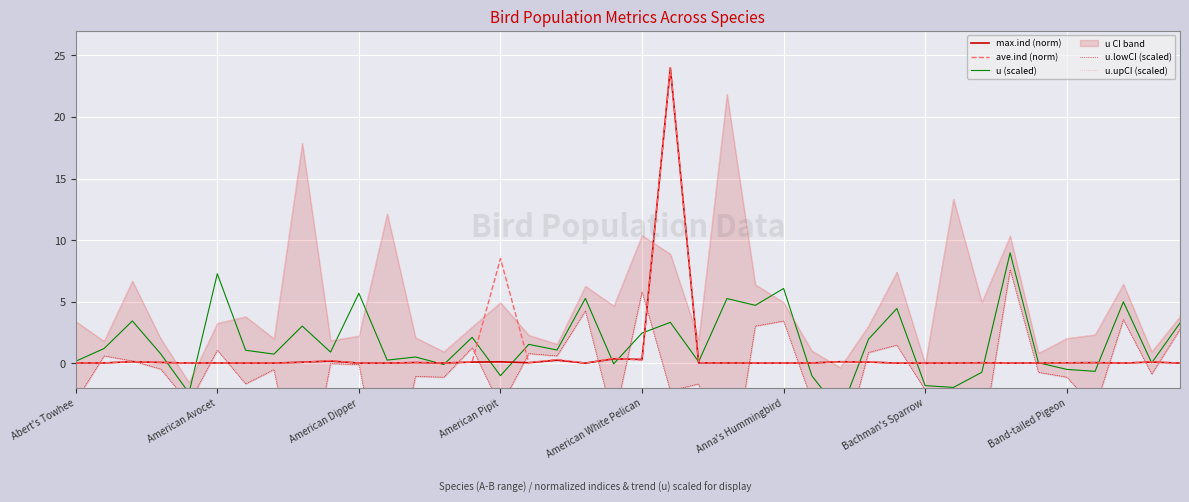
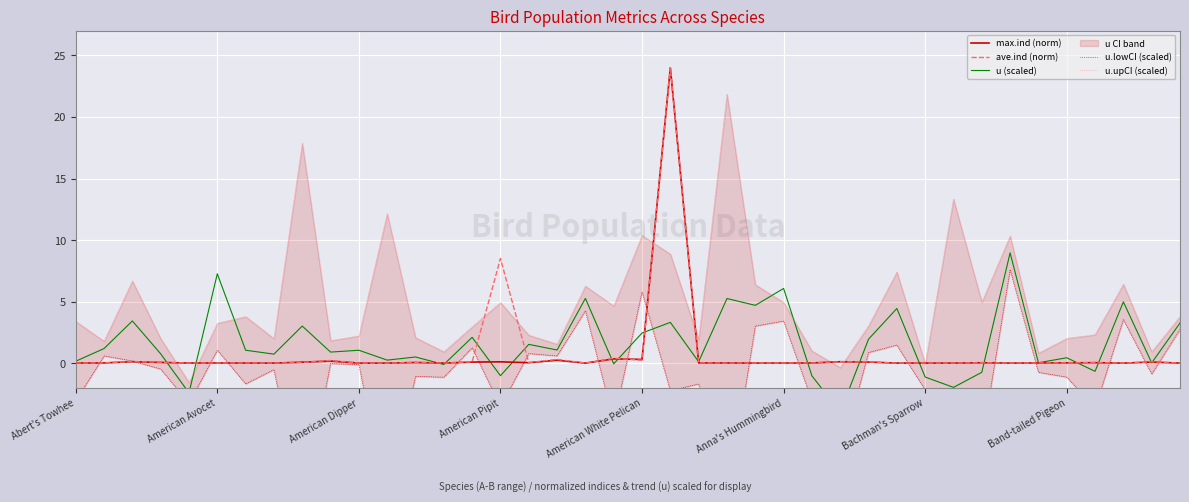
  {
    "ave.ind (norm)": {
      "American Pipit": 8.5
    },
    "u (scaled)": {
      "American Avocet": 7.3,
-     "American Dipper": 5.7,
+     "American Dipper": 1.0,
      "American Pipit": -1.0,
      "American White Pelican": 2.4,
      "Anna's Hummingbird": 6.1,
-     "Bachman's Sparrow": -1.8,
-     "Band-tailed Pigeon": -0.5
+     "Bachman's Sparrow": -1.1,
+     "Band-tailed Pigeon": 0.4
    }
  }
